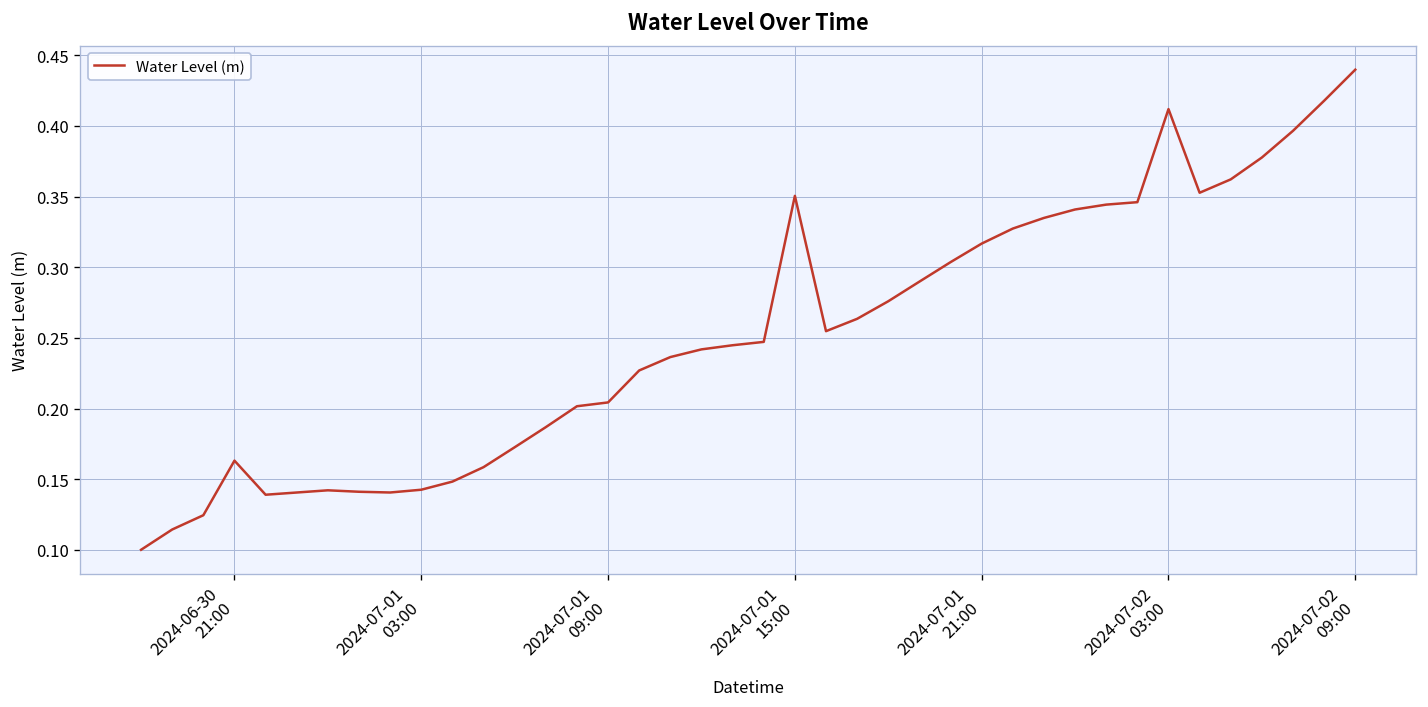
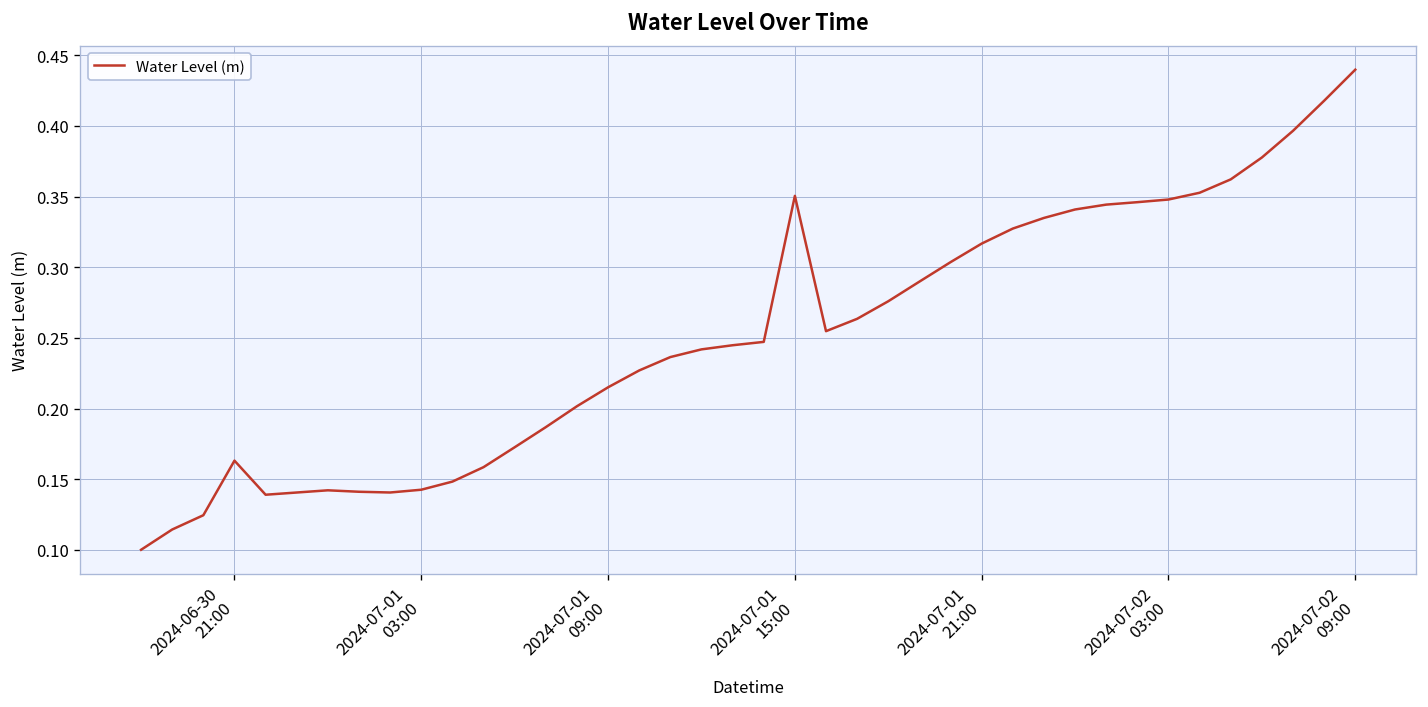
  {
    "2024-06-30 21:00": 0.163,
    "2024-07-01 03:00": 0.143,
-   "2024-07-01 09:00": 0.204,
+   "2024-07-01 09:00": 0.215,
    "2024-07-01 15:00": 0.351,
    "2024-07-01 21:00": 0.317,
-   "2024-07-02 03:00": 0.412,
+   "2024-07-02 03:00": 0.348,
    "2024-07-02 09:00": 0.440
  }
